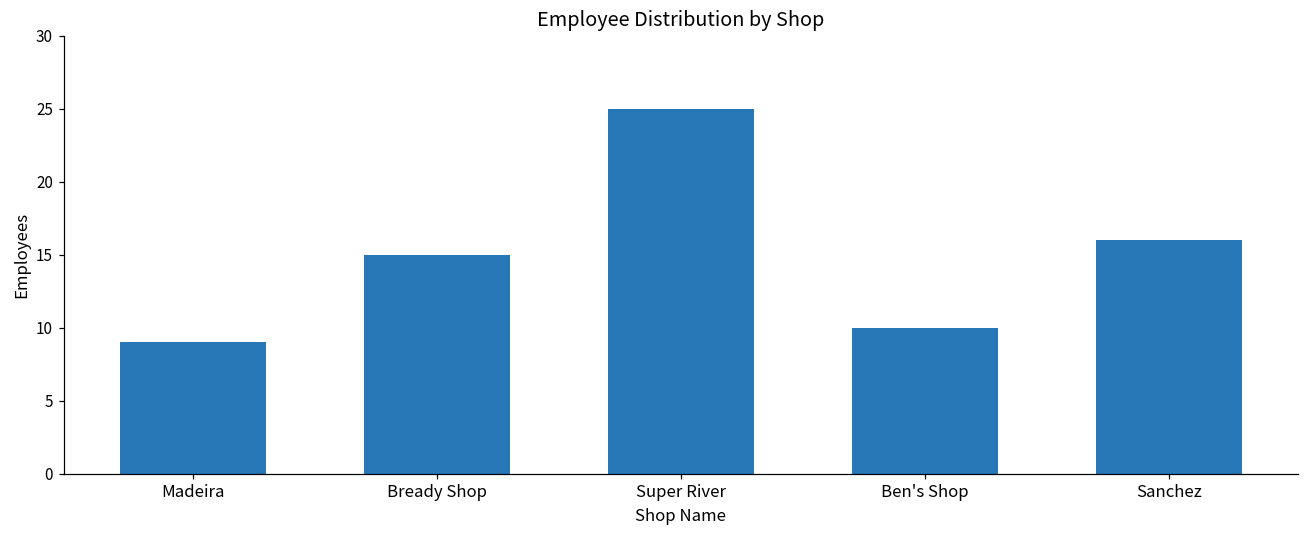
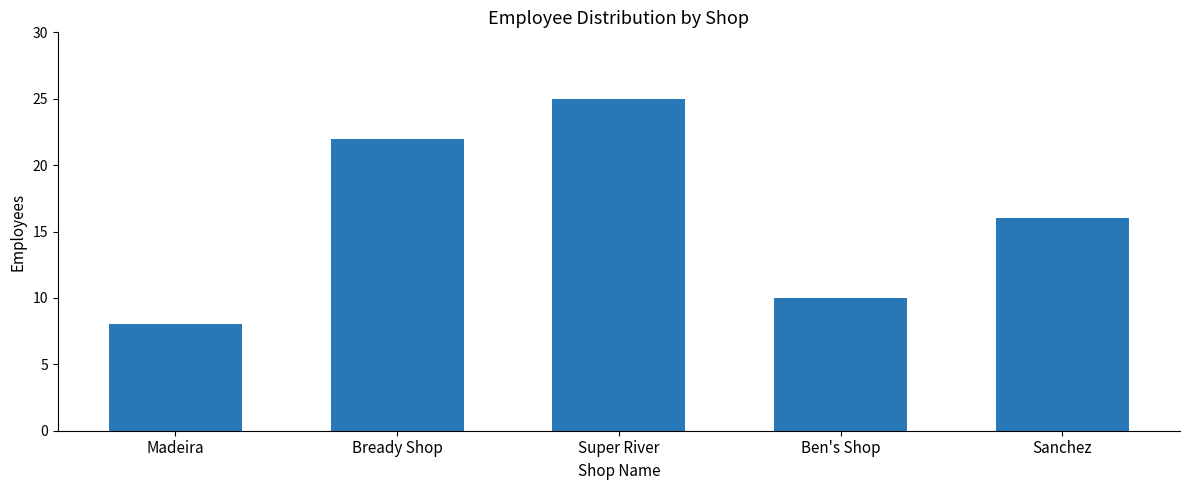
  {
-   "Madeira": 9,
-   "Bready Shop": 15,
+   "Madeira": 8,
+   "Bready Shop": 22,
    "Super River": 25,
    "Ben's Shop": 10,
    "Sanchez": 16
  }
